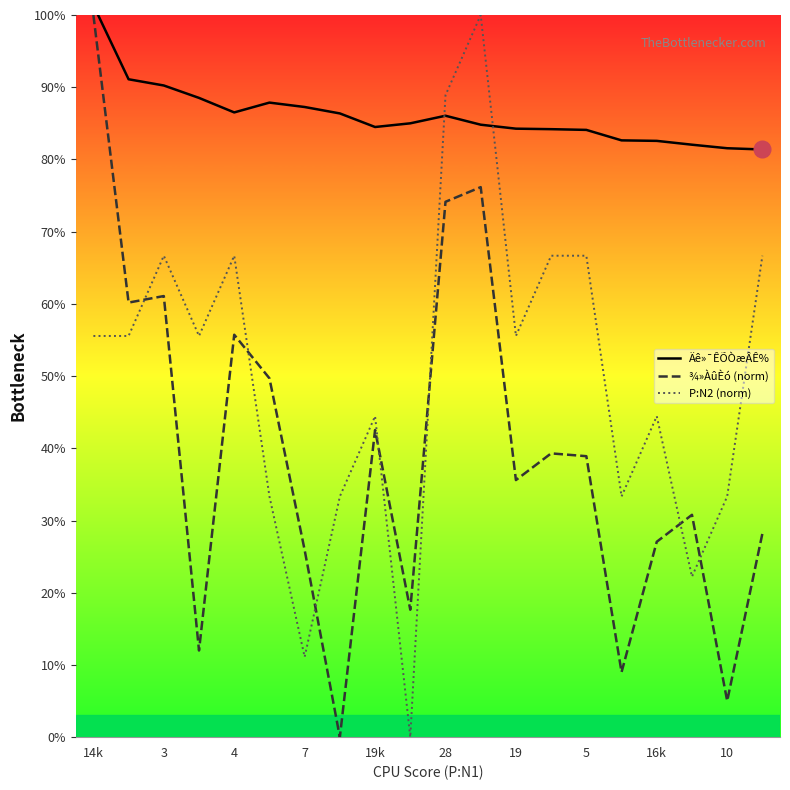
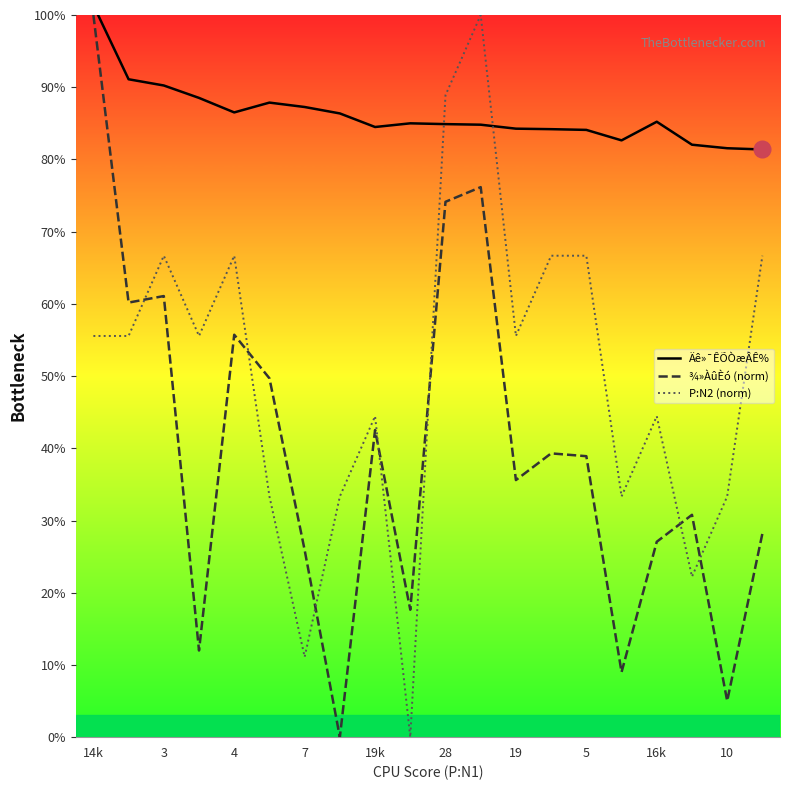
  {
    "Äê»¯ÊÕÒæÂÊ%": {
      "4": "87%",
      "19k": "84%",
-     "28": "86%",
-     "16k": "83%",
+     "28": "85%",
+     "16k": "85%",
      "10": "82%"
    }
  }
